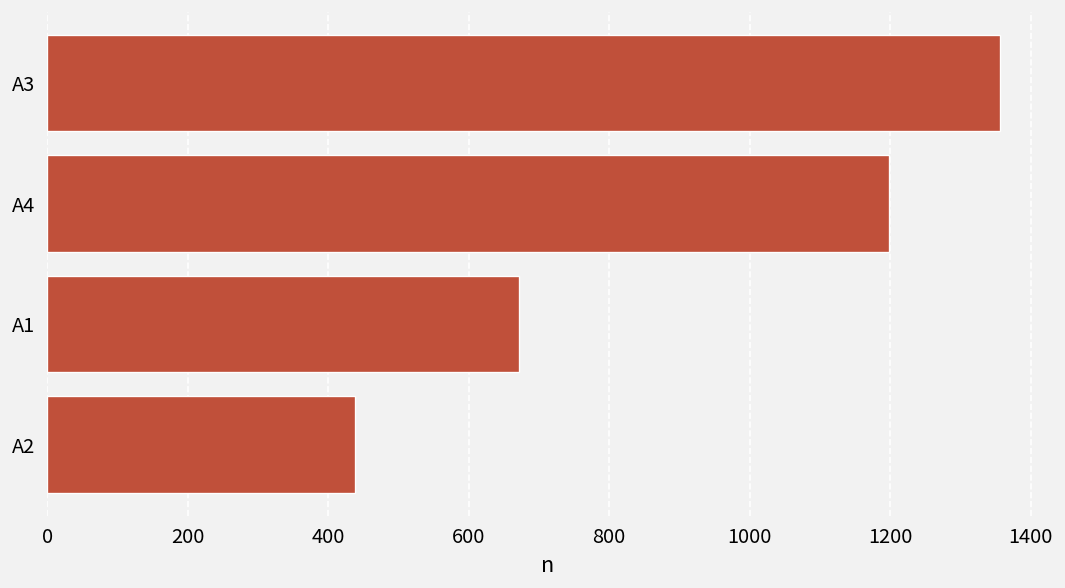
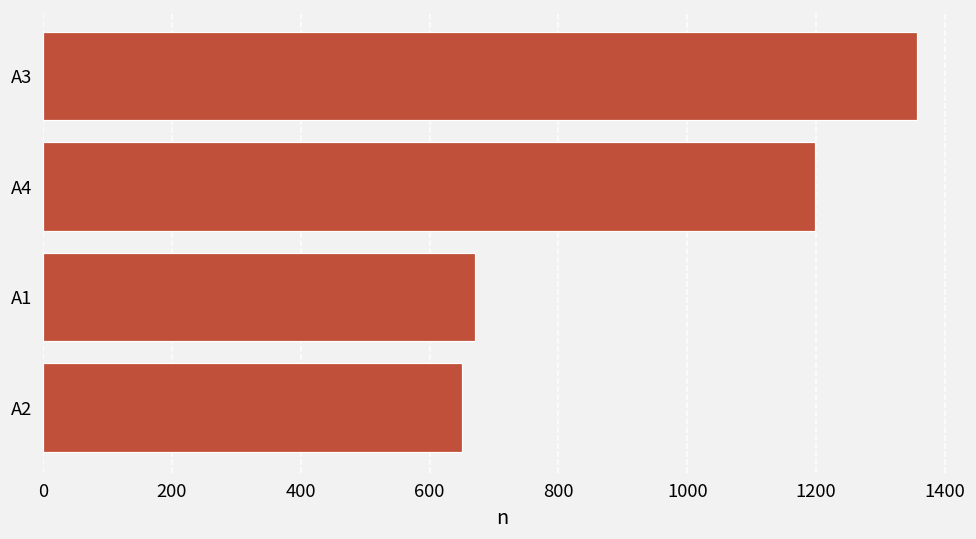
  {
    "A3": 1360,
    "A4": 1200,
    "A1": 670,
-   "A2": 440
+   "A2": 650
  }
